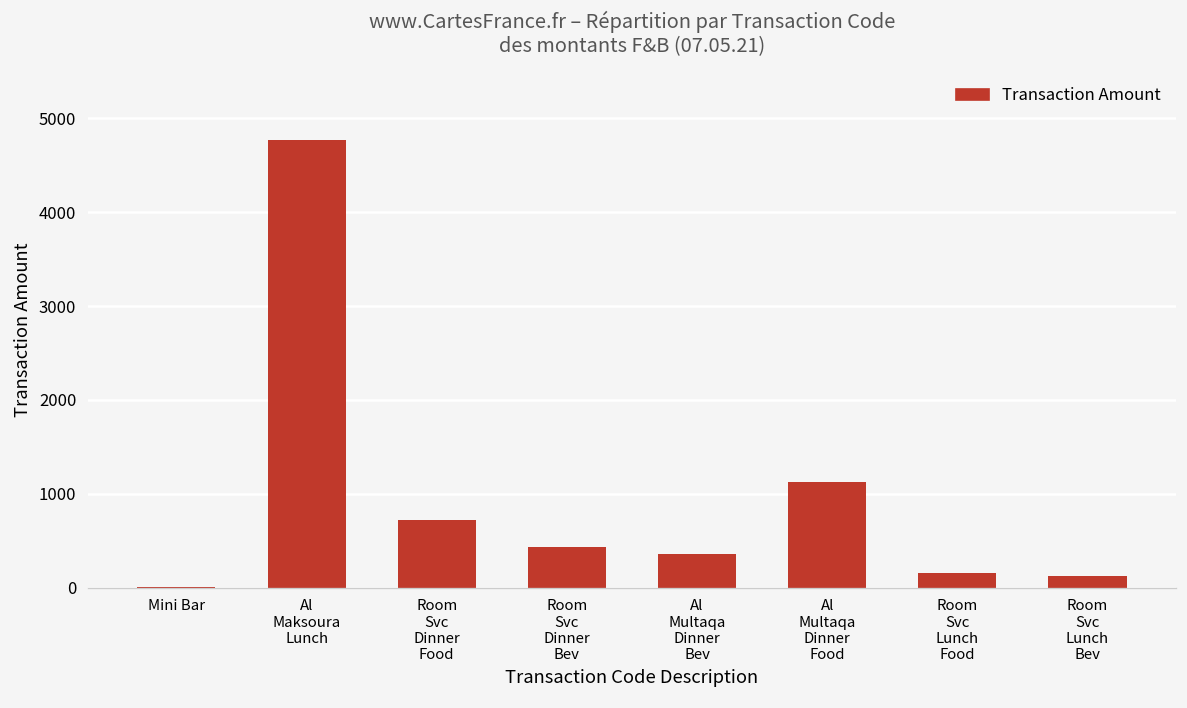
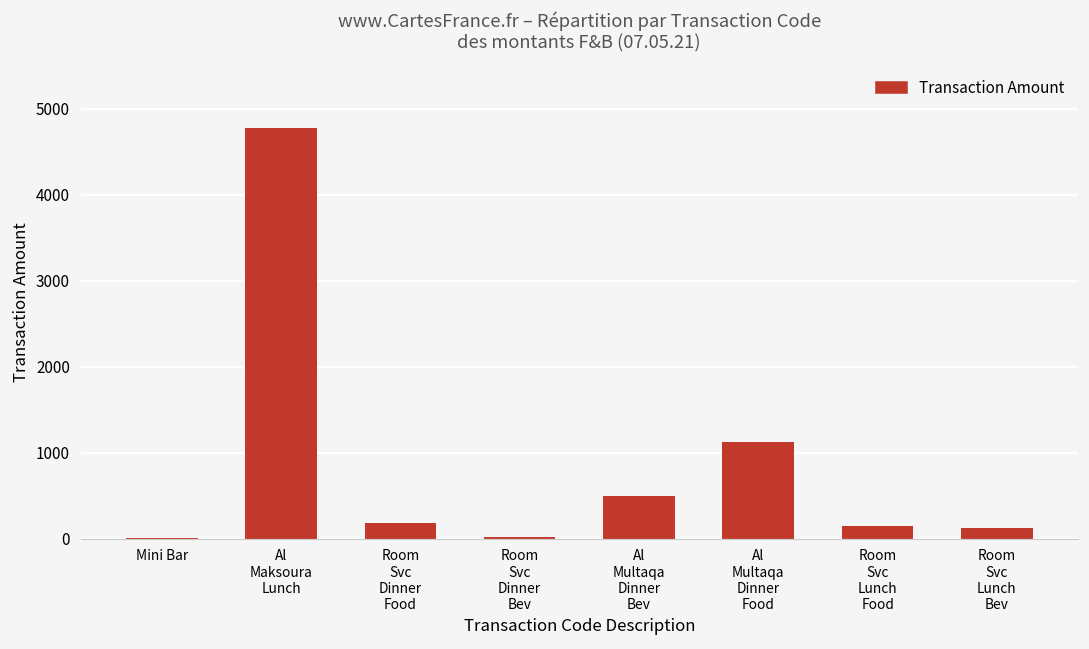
  {
    "Al Maksoura Lunch": 4800,
-   "Room Svc Dinner Food": 700,
-   "Room Svc Dinner Bev": 400,
-   "Al Multaqa Dinner Bev": 400,
+   "Room Svc Dinner Food": 200,
+   "Room Svc Dinner Bev": 0,
+   "Al Multaqa Dinner Bev": 500,
    "Al Multaqa Dinner Food": 1100,
    "Room Svc Lunch Food": 200,
    "Room Svc Lunch Bev": 100
  }
